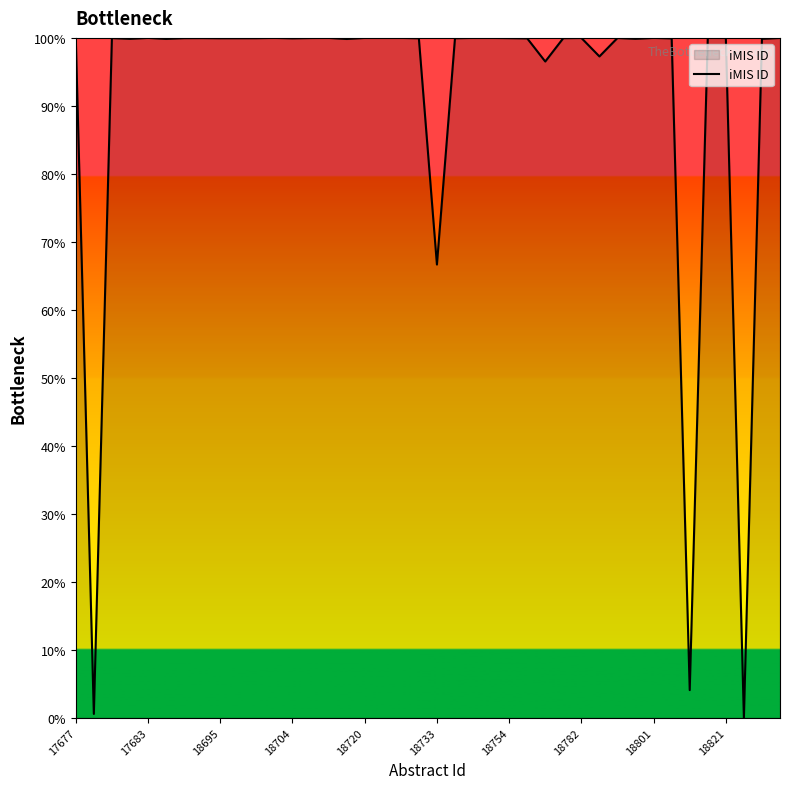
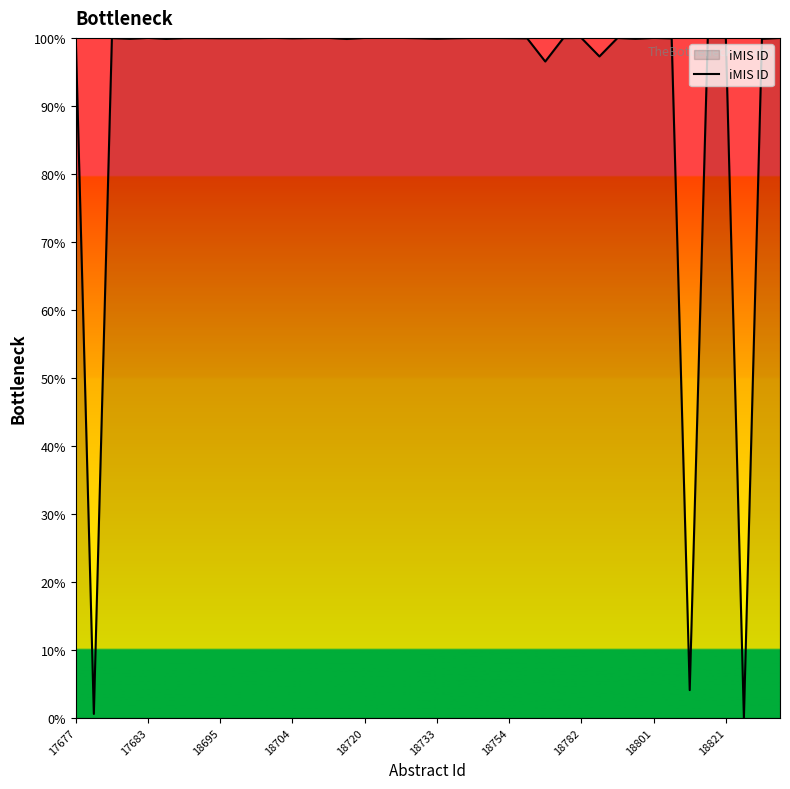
  {
    "17677": "100%",
    "17683": "100%",
    "18695": "100%",
    "18704": "100%",
    "18720": "100%",
-   "18733": "67%",
+   "18733": "100%",
    "18754": "100%",
    "18782": "100%",
    "18801": "100%",
    "18821": "100%"
  }
